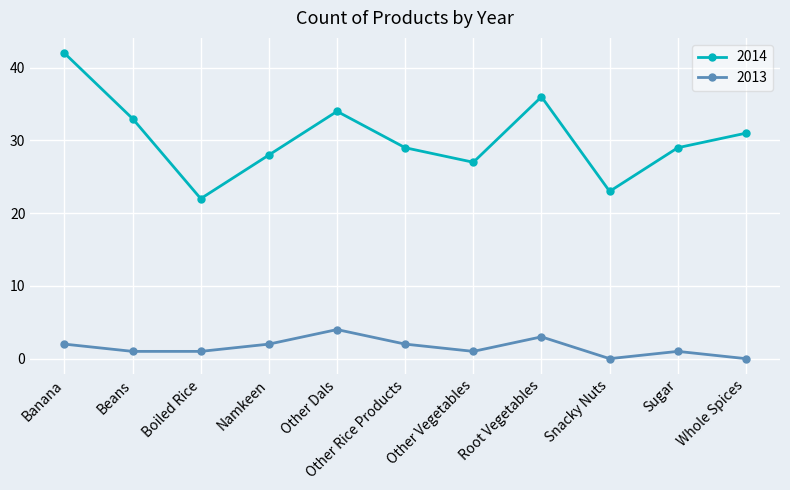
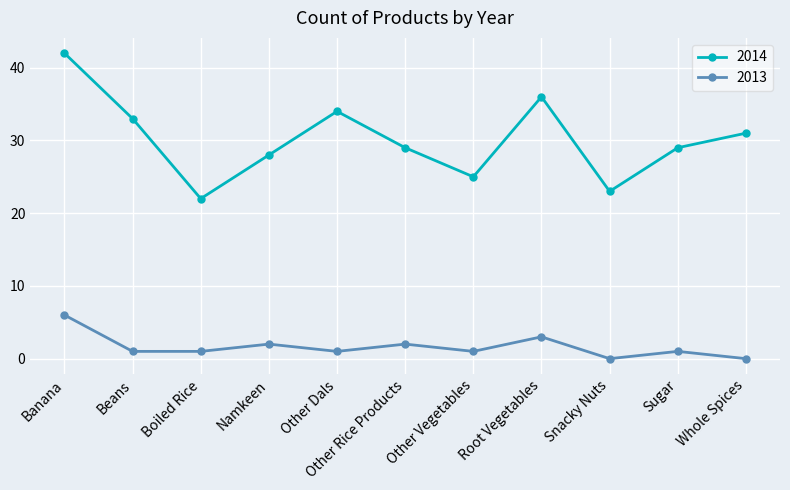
  {
    "2014": {
      "Banana": 42,
      "Beans": 33,
      "Boiled Rice": 22,
      "Namkeen": 28,
      "Other Dals": 34,
      "Other Rice Products": 29,
-     "Other Vegetables": 27,
+     "Other Vegetables": 25,
      "Root Vegetables": 36,
      "Snacky Nuts": 23,
      "Sugar": 29,
      "Whole Spices": 31
    },
    "2013": {
-     "Banana": 2,
+     "Banana": 6,
      "Beans": 1,
      "Boiled Rice": 1,
      "Namkeen": 2,
-     "Other Dals": 4,
+     "Other Dals": 1,
      "Other Rice Products": 2,
      "Other Vegetables": 1,
      "Root Vegetables": 3,
      "Snacky Nuts": 0,
      "Sugar": 1,
      "Whole Spices": 0
    }
  }
